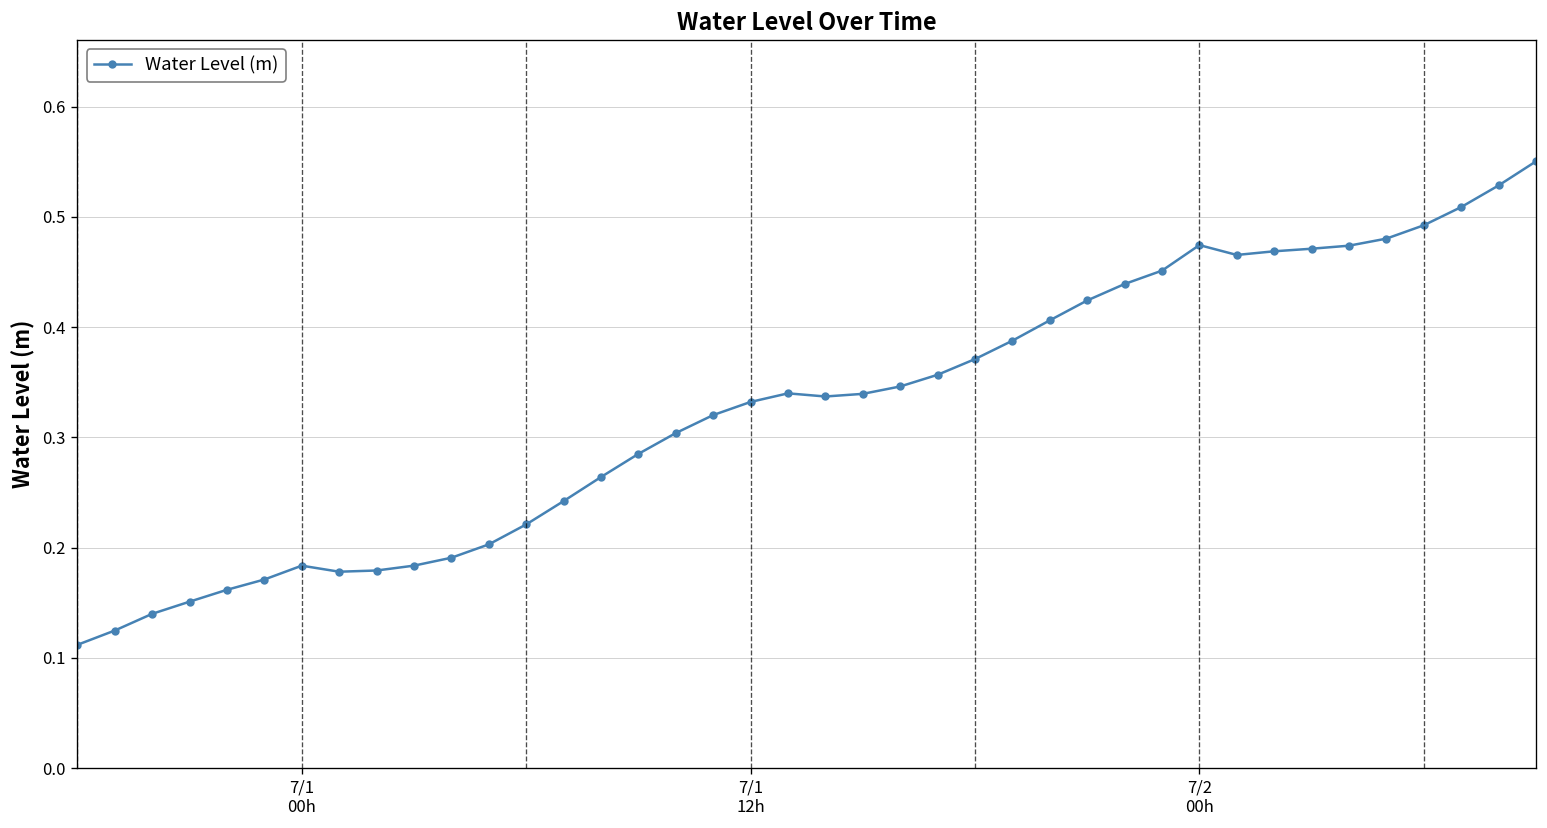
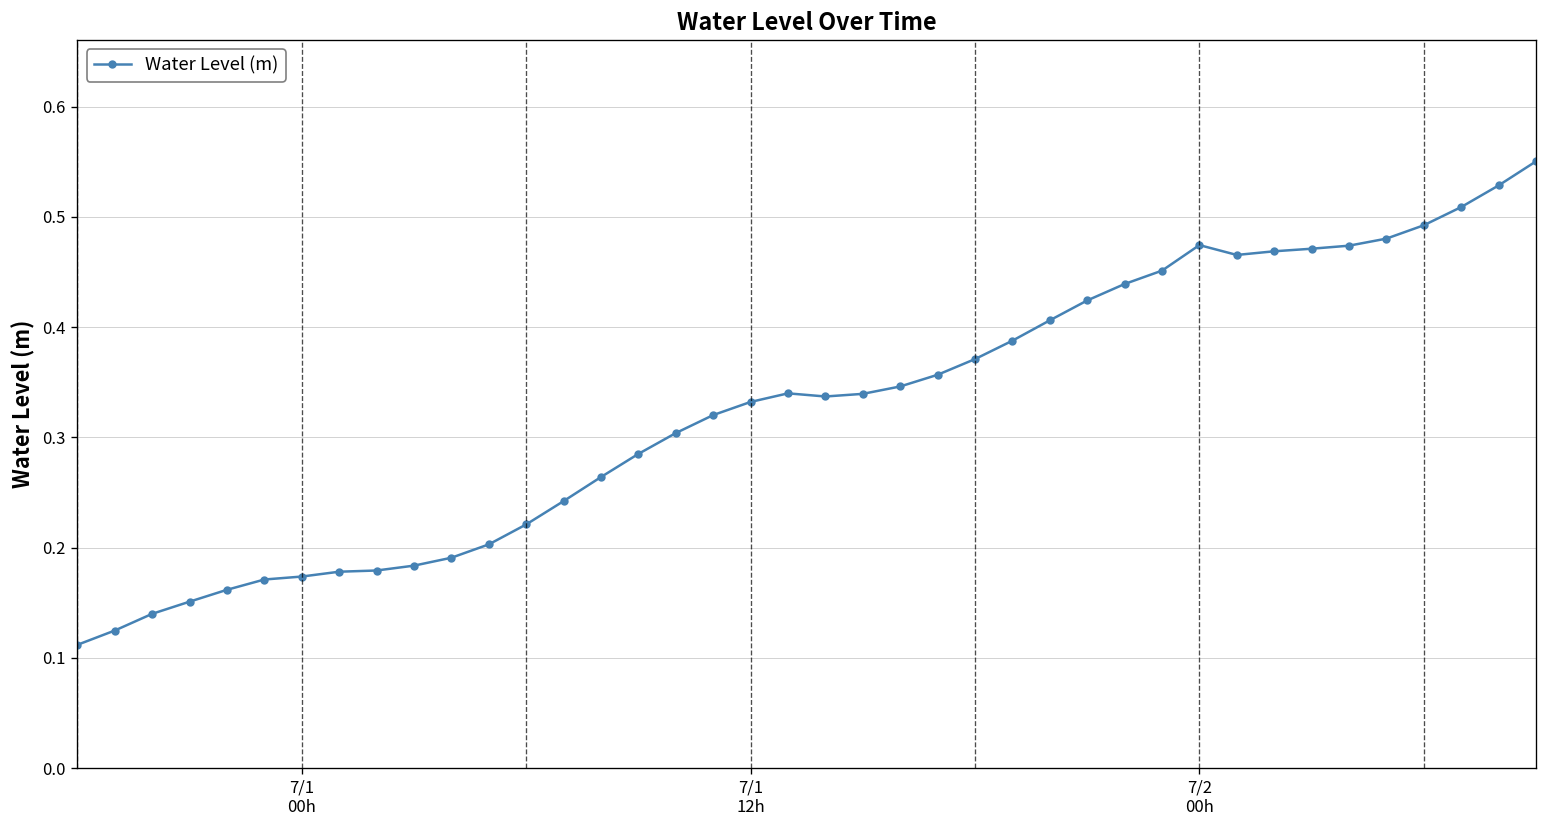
  {
-   "7/1 00h": 0.18,
+   "7/1 00h": 0.17,
    "7/1 12h": 0.33,
    "7/2 00h": 0.47
  }
